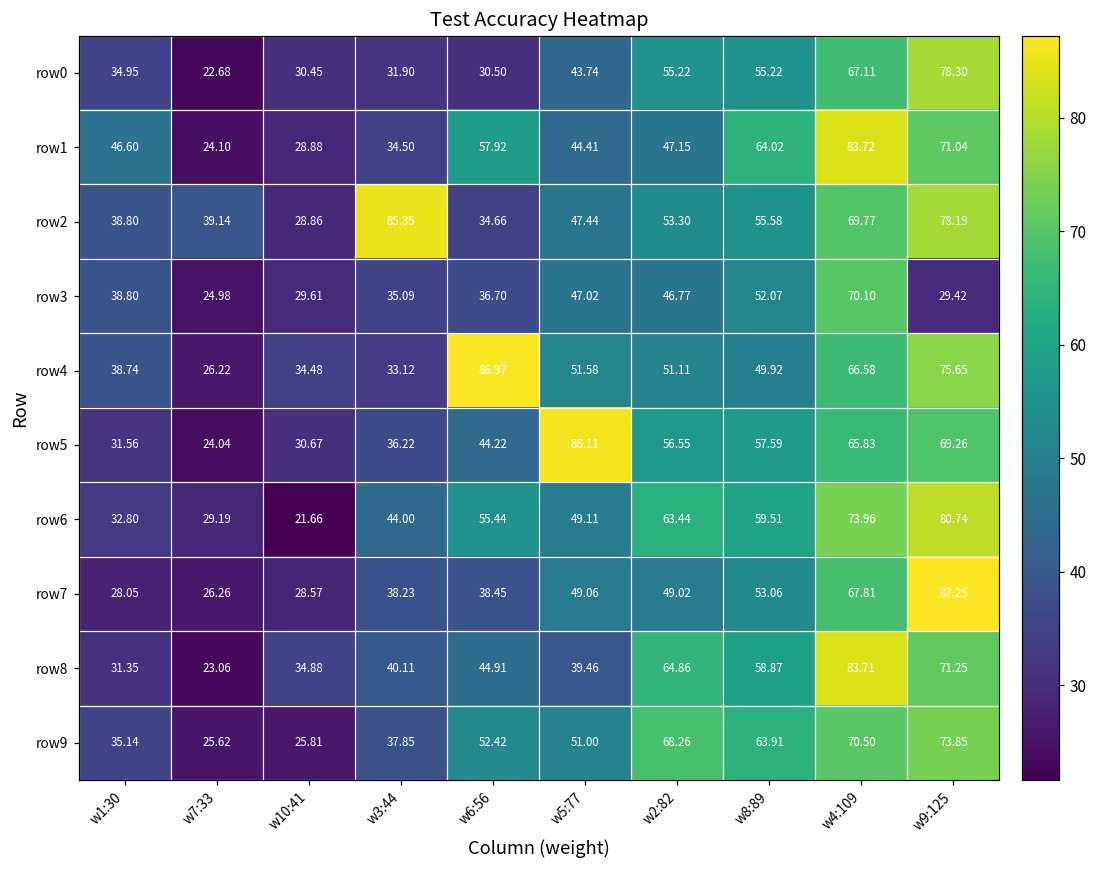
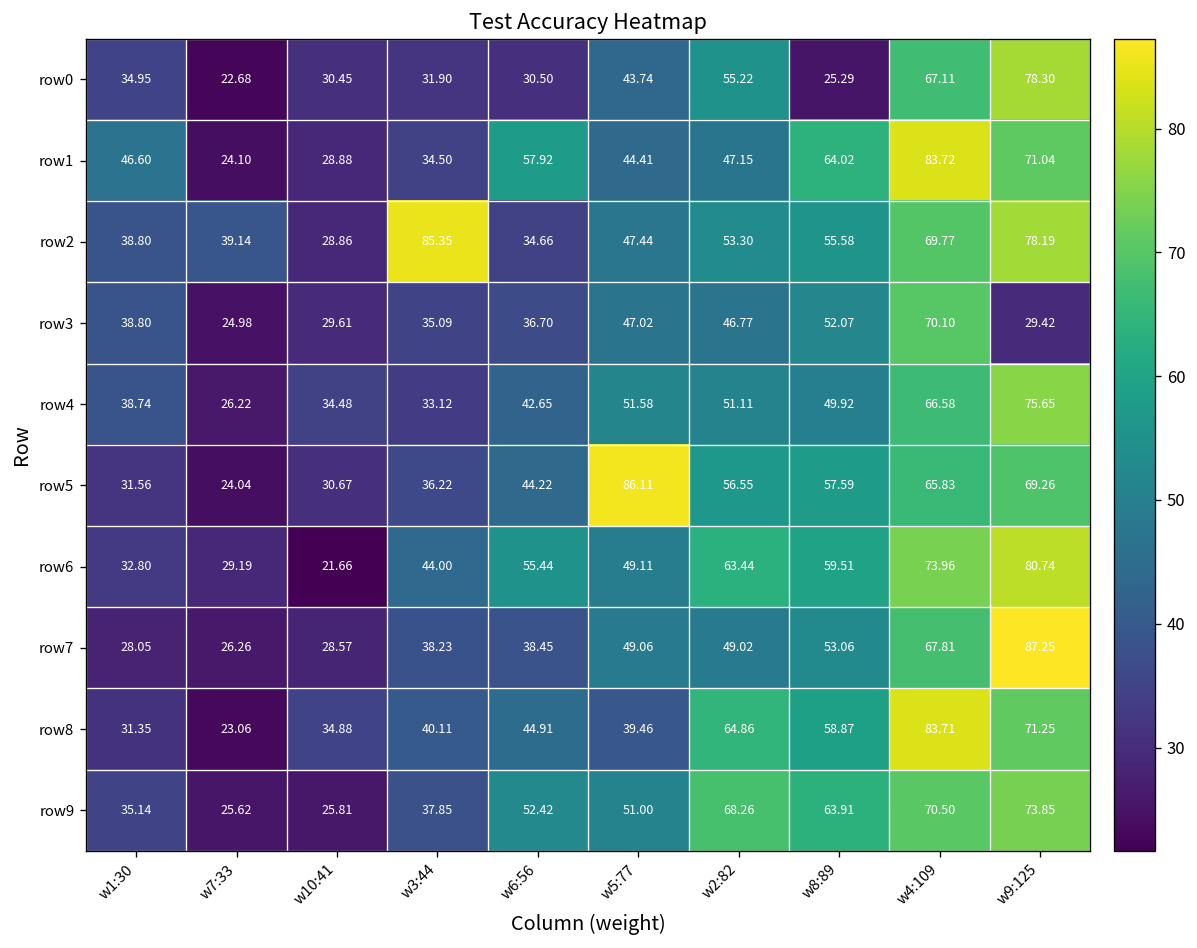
  {
    "row0": {
      "w1:30": 34.95,
      "w7:33": 22.68,
      "w10:41": 30.45,
      "w3:44": 31.90,
      "w6:56": 30.50,
      "w5:77": 43.74,
      "w2:82": 55.22,
-     "w8:89": 55.22,
+     "w8:89": 25.29,
      "w4:109": 67.11,
      "w9:125": 78.30
    },
    "row1": {
      "w1:30": 46.60,
      "w7:33": 24.10,
      "w10:41": 28.88,
      "w3:44": 34.50,
      "w6:56": 57.92,
      "w5:77": 44.41,
      "w2:82": 47.15,
      "w8:89": 64.02,
      "w4:109": 83.72,
      "w9:125": 71.04
    },
    "row2": {
      "w1:30": 38.80,
      "w7:33": 39.14,
      "w10:41": 28.86,
      "w3:44": 85.35,
      "w6:56": 34.66,
      "w5:77": 47.44,
      "w2:82": 53.30,
      "w8:89": 55.58,
      "w4:109": 69.77,
      "w9:125": 78.19
    },
    "row3": {
      "w1:30": 38.80,
      "w7:33": 24.98,
      "w10:41": 29.61,
      "w3:44": 35.09,
      "w6:56": 36.70,
      "w5:77": 47.02,
      "w2:82": 46.77,
      "w8:89": 52.07,
      "w4:109": 70.10,
      "w9:125": 29.42
    },
    "row4": {
      "w1:30": 38.74,
      "w7:33": 26.22,
      "w10:41": 34.48,
      "w3:44": 33.12,
-     "w6:56": 86.97,
+     "w6:56": 42.65,
      "w5:77": 51.58,
      "w2:82": 51.11,
      "w8:89": 49.92,
      "w4:109": 66.58,
      "w9:125": 75.65
    },
    "row5": {
      "w1:30": 31.56,
      "w7:33": 24.04,
      "w10:41": 30.67,
      "w3:44": 36.22,
      "w6:56": 44.22,
      "w5:77": 86.11,
      "w2:82": 56.55,
      "w8:89": 57.59,
      "w4:109": 65.83,
      "w9:125": 69.26
    },
    "row6": {
      "w1:30": 32.80,
      "w7:33": 29.19,
      "w10:41": 21.66,
      "w3:44": 44.00,
      "w6:56": 55.44,
      "w5:77": 49.11,
      "w2:82": 63.44,
      "w8:89": 59.51,
      "w4:109": 73.96,
      "w9:125": 80.74
    },
    "row7": {
      "w1:30": 28.05,
      "w7:33": 26.26,
      "w10:41": 28.57,
      "w3:44": 38.23,
      "w6:56": 38.45,
      "w5:77": 49.06,
      "w2:82": 49.02,
      "w8:89": 53.06,
      "w4:109": 67.81,
      "w9:125": 87.25
    },
    "row8": {
      "w1:30": 31.35,
      "w7:33": 23.06,
      "w10:41": 34.88,
      "w3:44": 40.11,
      "w6:56": 44.91,
      "w5:77": 39.46,
      "w2:82": 64.86,
      "w8:89": 58.87,
      "w4:109": 83.71,
      "w9:125": 71.25
    },
    "row9": {
      "w1:30": 35.14,
      "w7:33": 25.62,
      "w10:41": 25.81,
      "w3:44": 37.85,
      "w6:56": 52.42,
      "w5:77": 51.00,
      "w2:82": 68.26,
      "w8:89": 63.91,
      "w4:109": 70.50,
      "w9:125": 73.85
    }
  }
